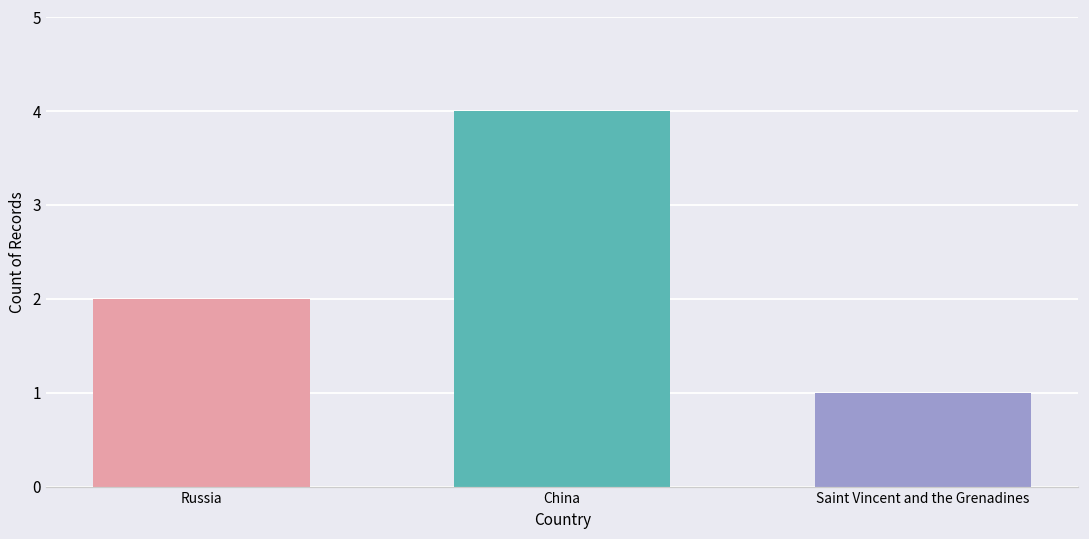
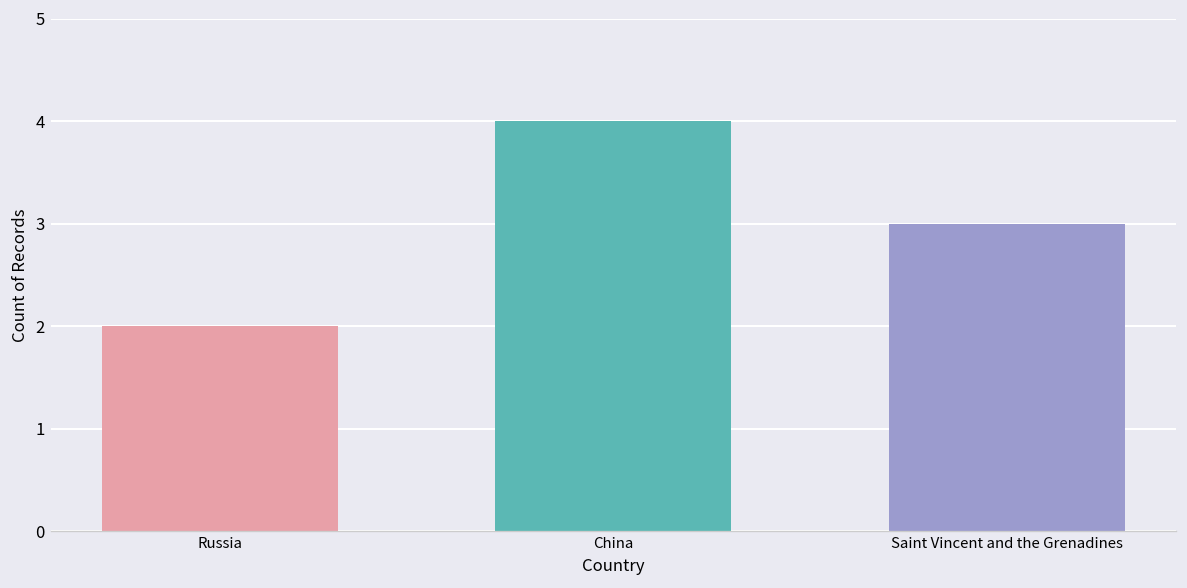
  {
    "Russia": 2,
    "China": 4,
-   "Saint Vincent and the Grenadines": 1
+   "Saint Vincent and the Grenadines": 3
  }
